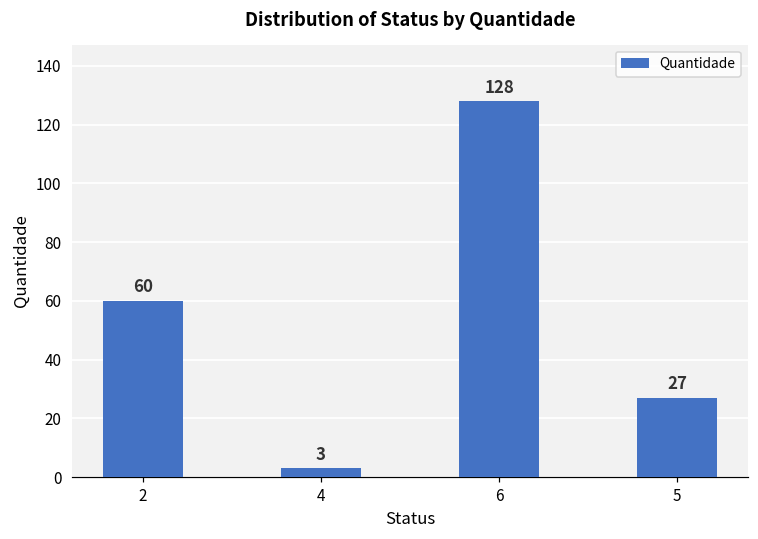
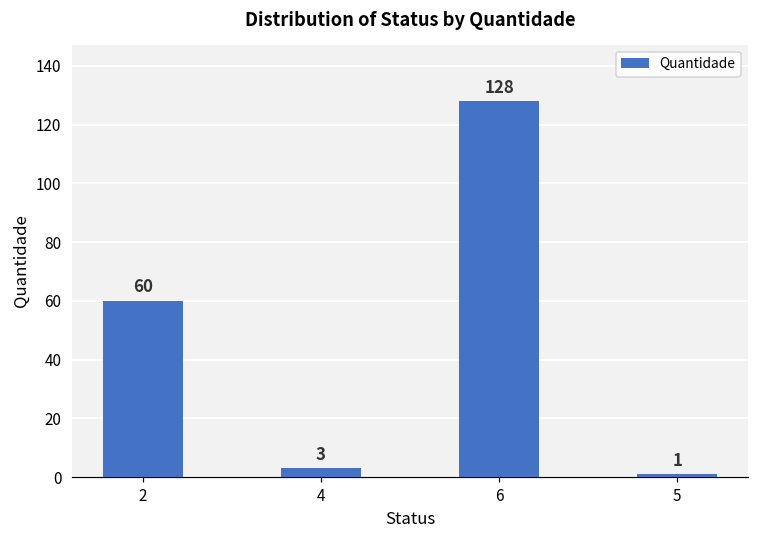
  {
    "2": 60,
    "4": 3,
    "6": 128,
-   "5": 27
+   "5": 1
  }
